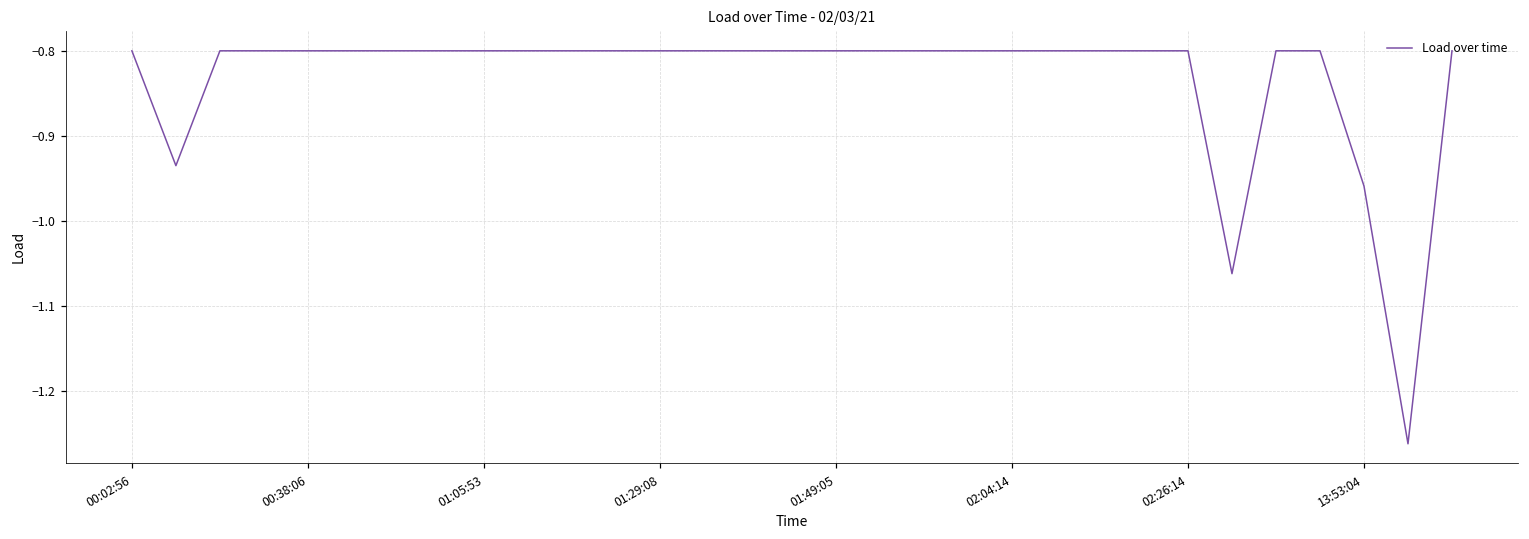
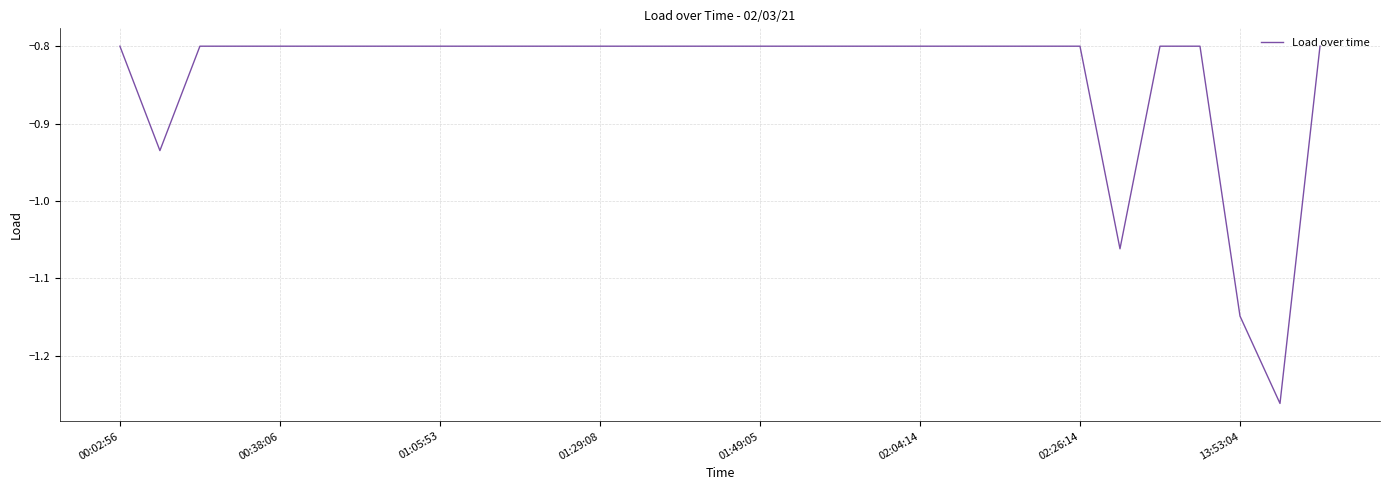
  {
    "00:02:56": -0.80,
    "00:38:06": -0.80,
    "01:05:53": -0.80,
    "01:29:08": -0.80,
    "01:49:05": -0.80,
    "02:04:14": -0.80,
    "02:26:14": -0.80,
-   "13:53:04": -0.96
+   "13:53:04": -1.15
  }
